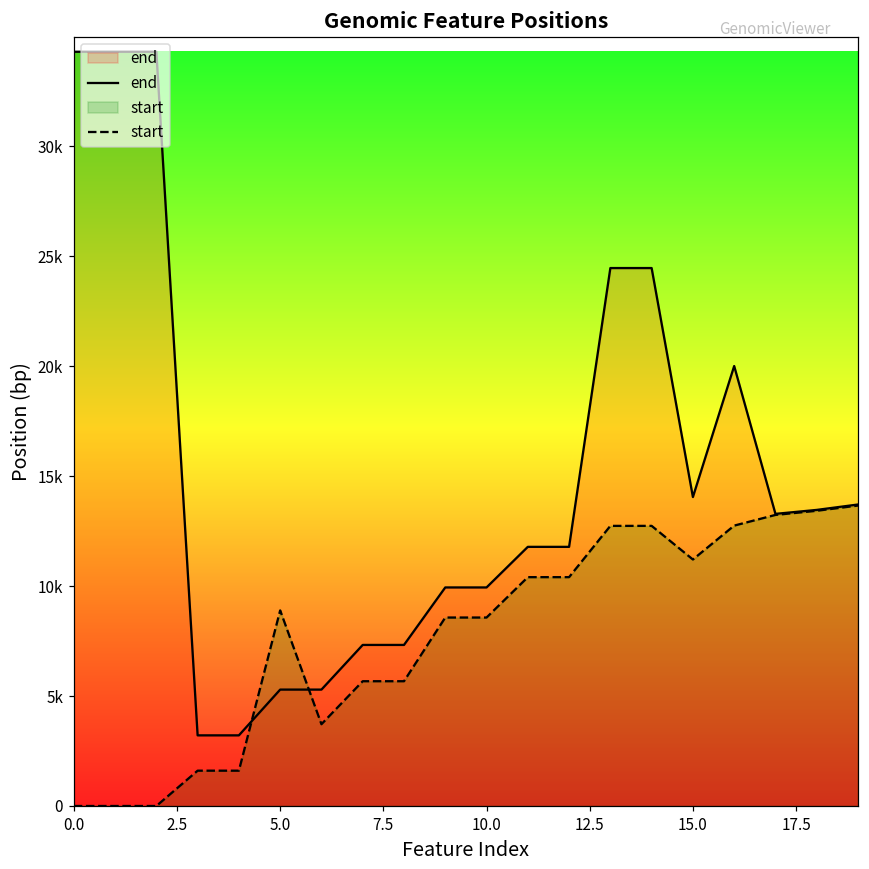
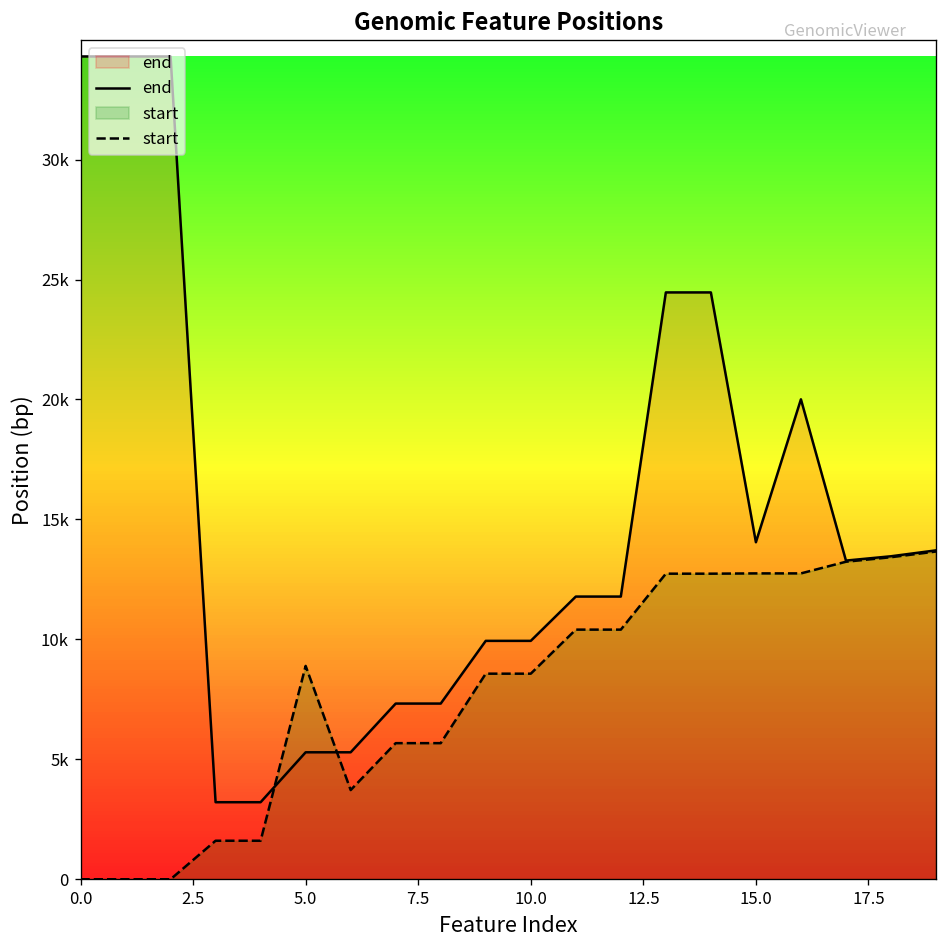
  {
    "start": {
      "0.0": 0,
      "5.0": 8900,
      "10.0": 8600,
-     "15.0": 11200
+     "15.0": 12800
    }
  }
